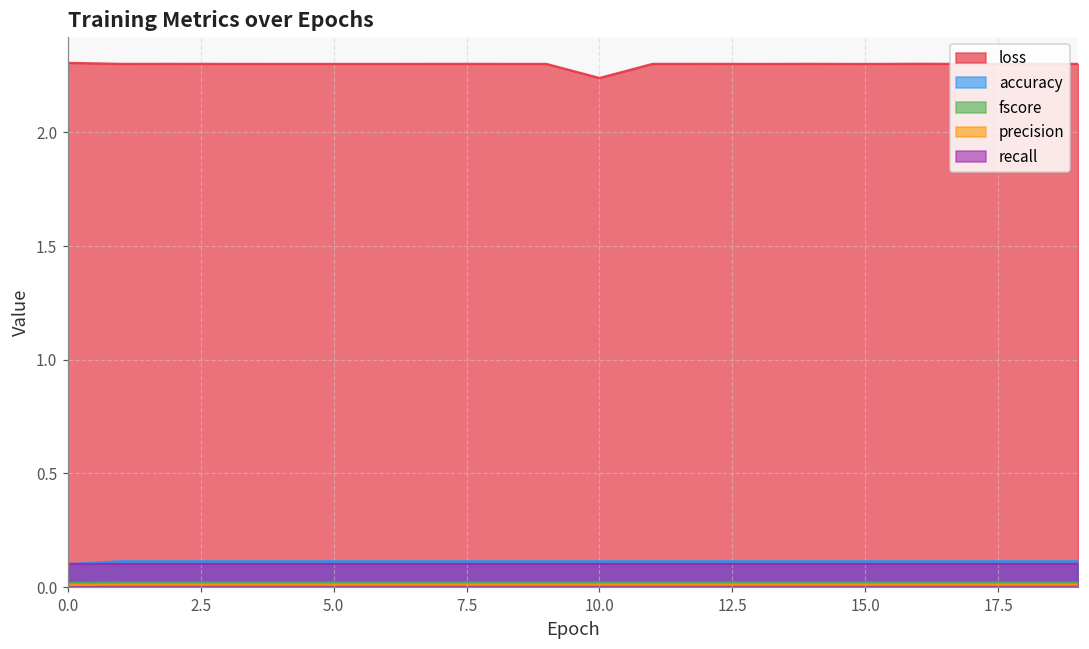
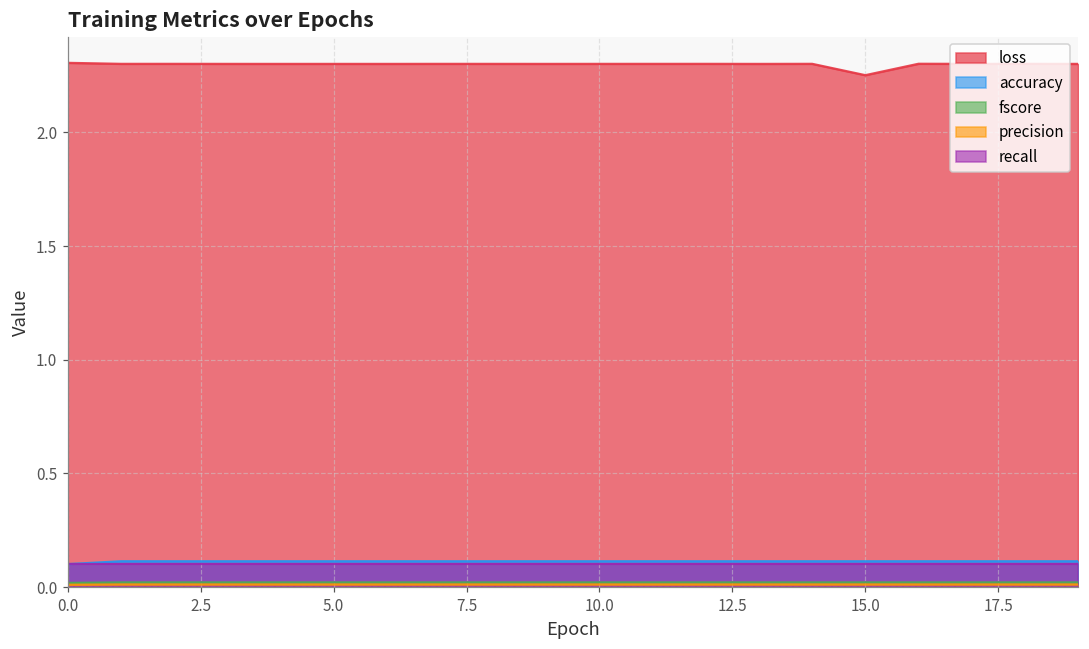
  {
    "loss": {
      "0.0": 2.31,
      "5.0": 2.30,
-     "10.0": 2.24,
-     "15.0": 2.30
+     "10.0": 2.30,
+     "15.0": 2.25
    },
    "accuracy": {
      "5.0": 0.11,
      "10.0": 0.11,
      "15.0": 0.11
    },
    "recall": {
      "5.0": 0.10,
      "10.0": 0.10,
      "15.0": 0.10
    }
  }
